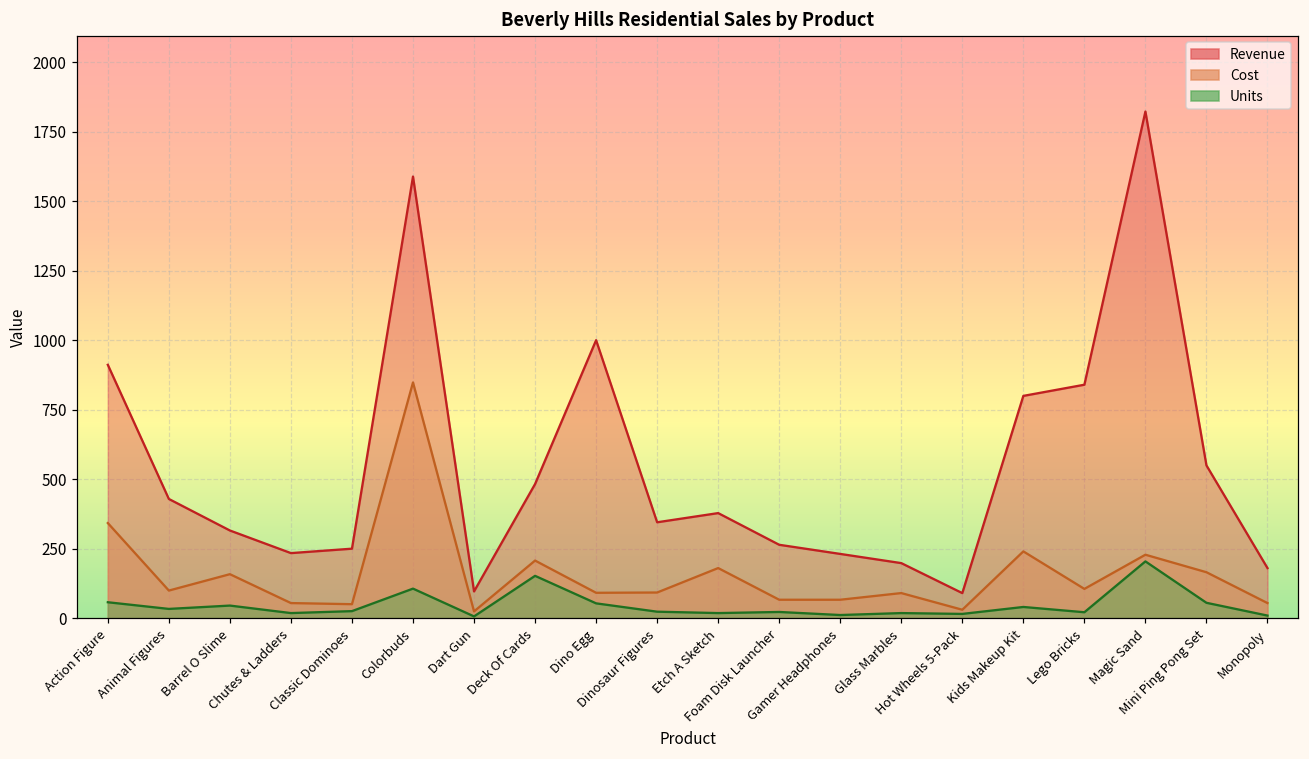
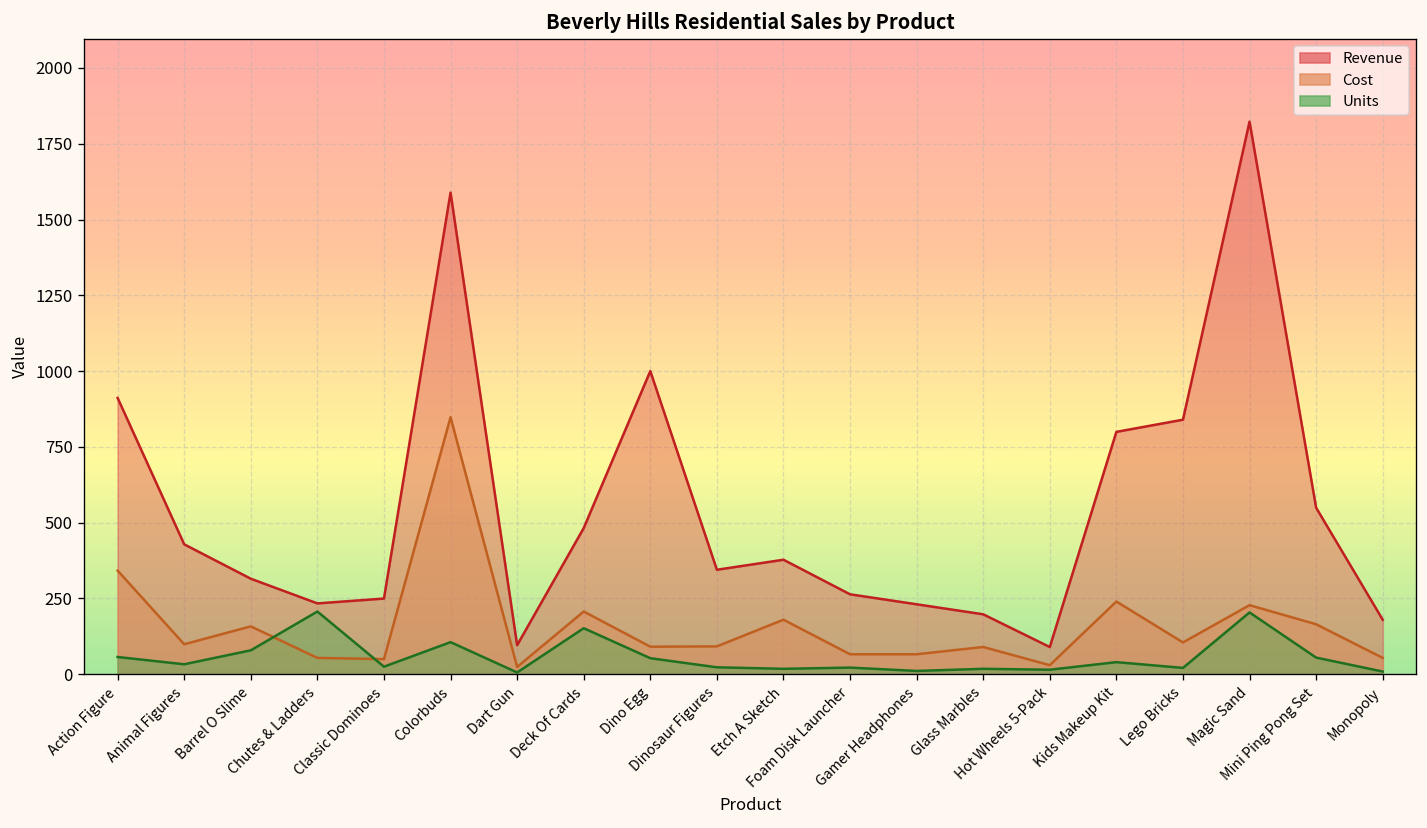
  {
    "Units": {
      "Action Figure": 60,
      "Animal Figures": 30,
-     "Barrel O Slime": 50,
-     "Chutes & Ladders": 20,
+     "Barrel O Slime": 80,
+     "Chutes & Ladders": 210,
      "Classic Dominoes": 30,
      "Colorbuds": 110,
      "Dart Gun": 10,
      "Deck Of Cards": 150,
      "Dino Egg": 50,
      "Dinosaur Figures": 20,
      "Etch A Sketch": 20,
      "Foam Disk Launcher": 20,
      "Gamer Headphones": 10,
      "Glass Marbles": 20,
      "Hot Wheels 5-Pack": 20,
      "Kids Makeup Kit": 40,
      "Lego Bricks": 20,
      "Magic Sand": 200,
      "Mini Ping Pong Set": 60,
      "Monopoly": 10
    }
  }
